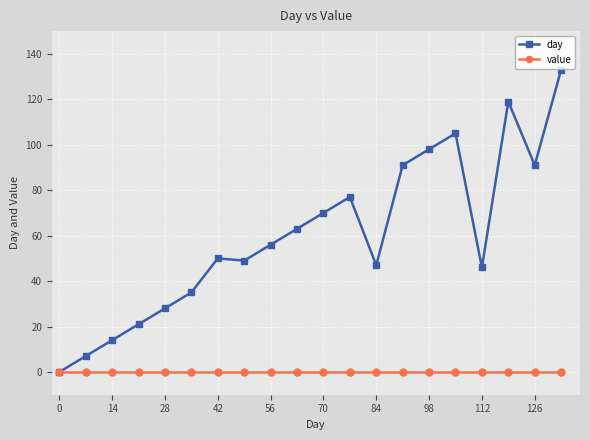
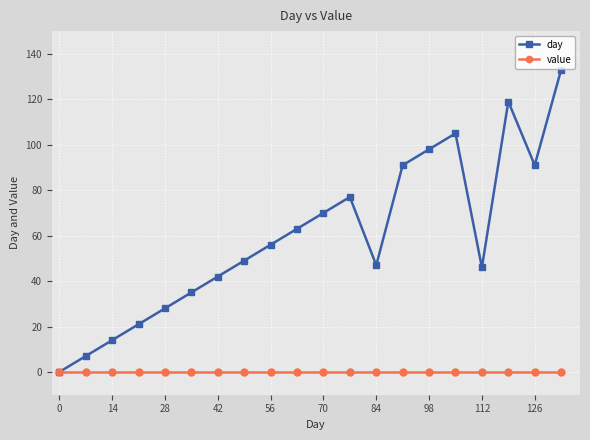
  {
    "day": {
      "14": 14,
      "28": 28,
-     "42": 50,
+     "42": 42,
      "56": 56,
      "70": 70,
      "84": 47,
      "98": 98,
      "112": 46,
      "126": 91
    },
    "value": {
      "14": 0,
      "28": 0,
      "42": 0,
      "56": 0,
      "70": 0,
      "84": 0,
      "98": 0,
      "112": 0,
      "126": 0
    }
  }
